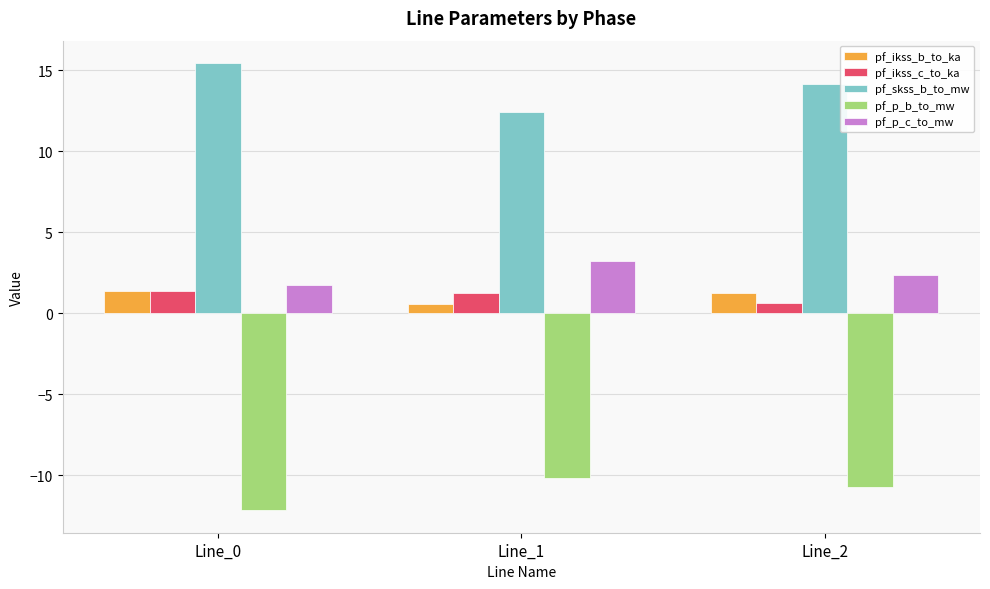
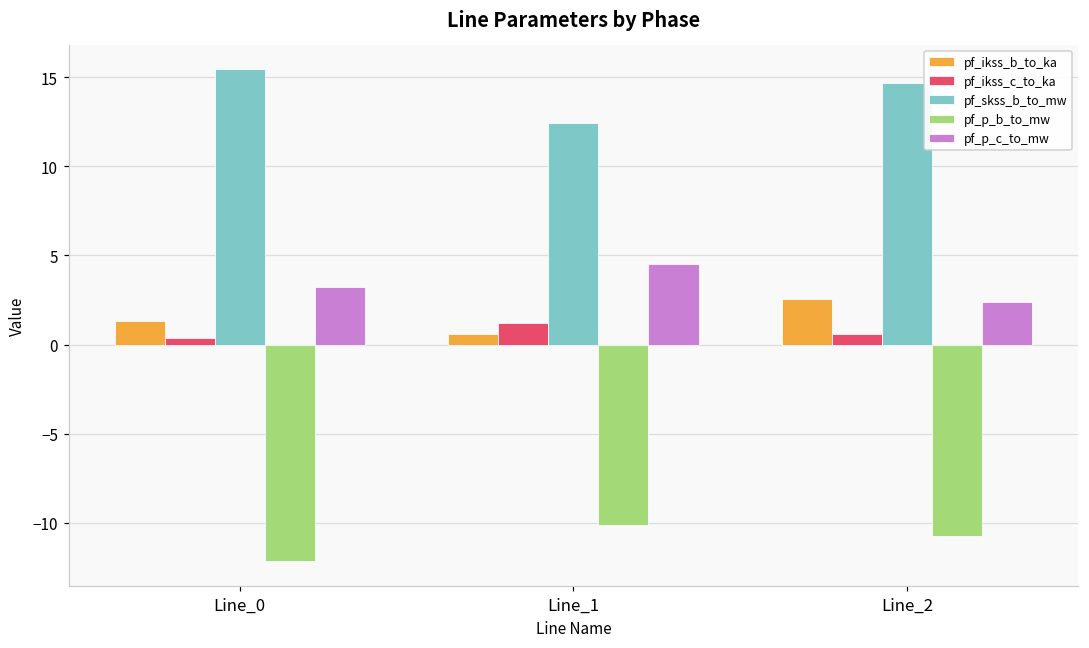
  {
    "pf_ikss_b_to_ka": {
      "Line_0": 1.3,
      "Line_1": 0.6,
-     "Line_2": 1.2
+     "Line_2": 2.5
    },
    "pf_ikss_c_to_ka": {
-     "Line_0": 1.3,
+     "Line_0": 0.4,
      "Line_1": 1.2,
      "Line_2": 0.6
    },
    "pf_skss_b_to_mw": {
      "Line_0": 15.4,
      "Line_1": 12.4,
-     "Line_2": 14.1
+     "Line_2": 14.7
    },
    "pf_p_b_to_mw": {
      "Line_0": -12.2,
      "Line_1": -10.1,
      "Line_2": -10.7
    },
    "pf_p_c_to_mw": {
-     "Line_0": 1.7,
-     "Line_1": 3.2,
+     "Line_0": 3.2,
+     "Line_1": 4.5,
      "Line_2": 2.4
    }
  }
